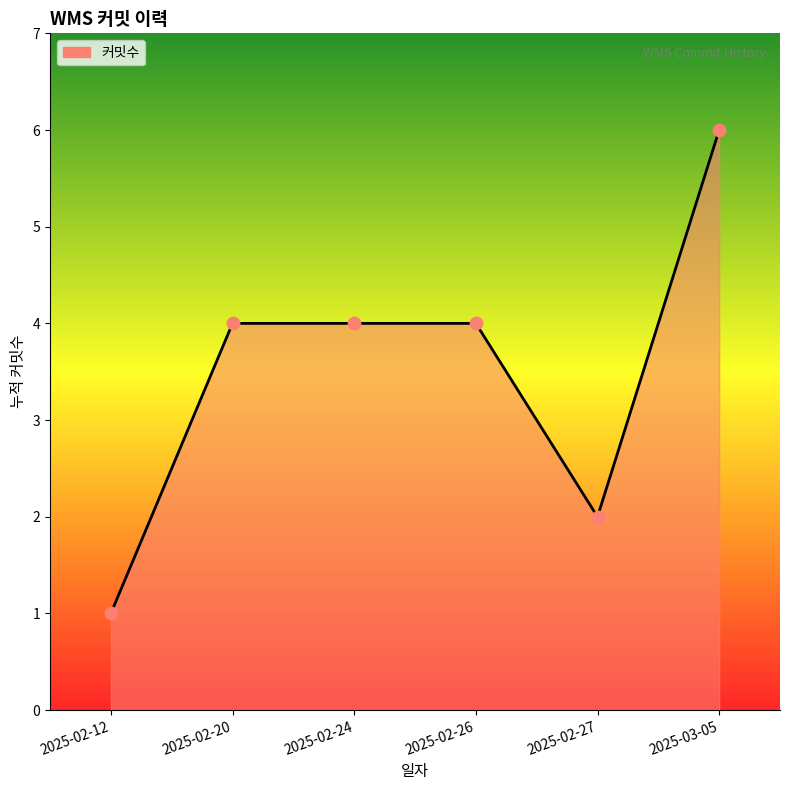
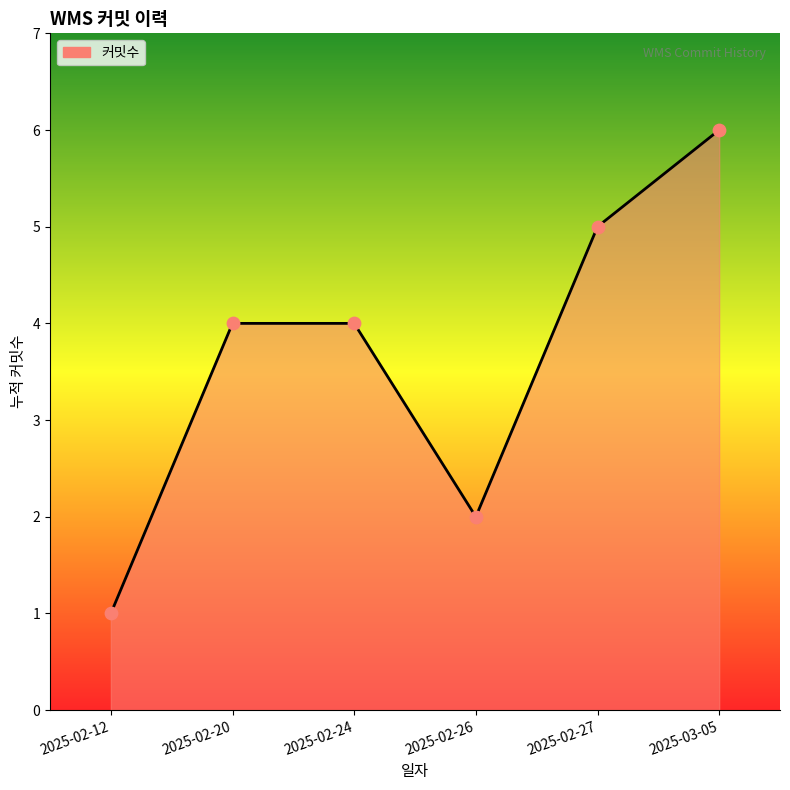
  {
    "2025-02-12": 1,
    "2025-02-20": 4,
    "2025-02-24": 4,
-   "2025-02-26": 4,
-   "2025-02-27": 2,
+   "2025-02-26": 2,
+   "2025-02-27": 5,
    "2025-03-05": 6
  }
